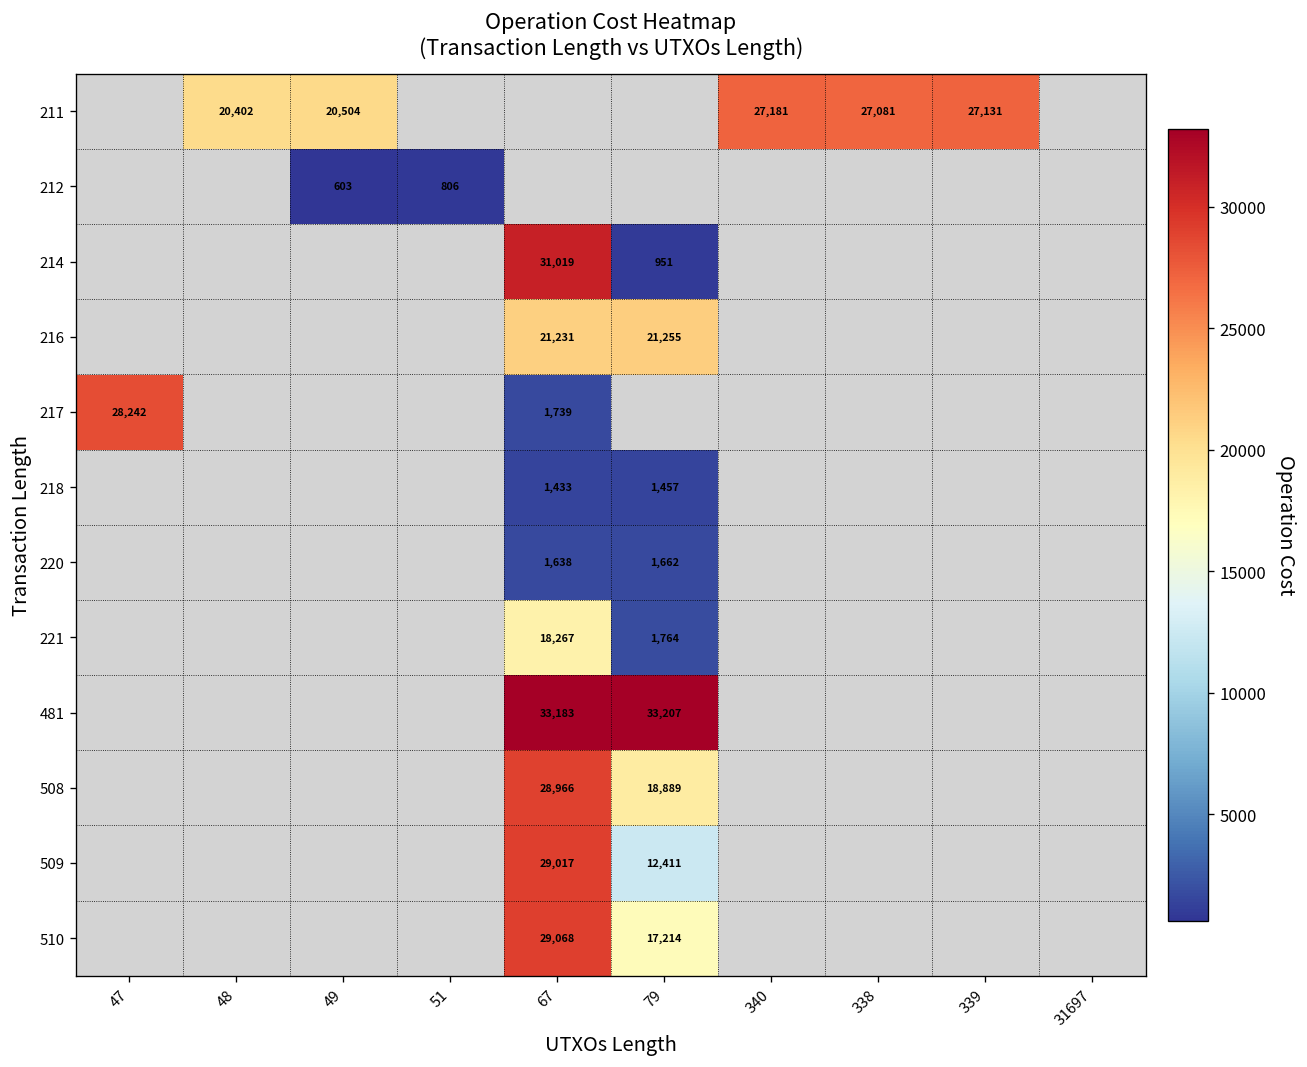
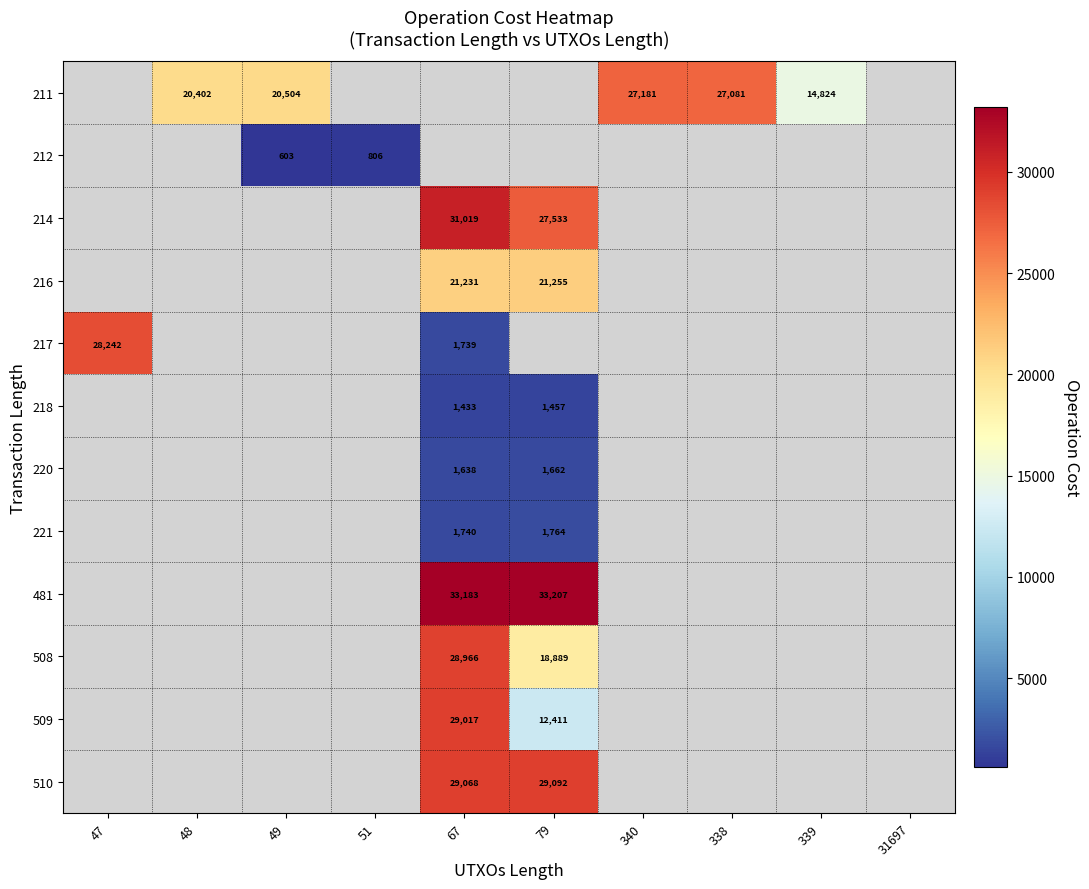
  {
    "211": {
      "48": "20,402",
      "49": "20,504",
      "340": "27,181",
      "338": "27,081",
-     "339": "27,131"
+     "339": "14,824"
    },
    "212": {
      "49": "603",
      "51": "806"
    },
    "214": {
      "67": "31,019",
-     "79": "951"
+     "79": "27,533"
    },
    "216": {
      "67": "21,231",
      "79": "21,255"
    },
    "217": {
      "47": "28,242",
      "67": "1,739"
    },
    "218": {
      "67": "1,433",
      "79": "1,457"
    },
    "220": {
      "67": "1,638",
      "79": "1,662"
    },
    "221": {
-     "67": "18,267",
+     "67": "1,740",
      "79": "1,764"
    },
    "481": {
      "67": "33,183",
      "79": "33,207"
    },
    "508": {
      "67": "28,966",
      "79": "18,889"
    },
    "509": {
      "67": "29,017",
      "79": "12,411"
    },
    "510": {
      "67": "29,068",
-     "79": "17,214"
+     "79": "29,092"
    }
  }
